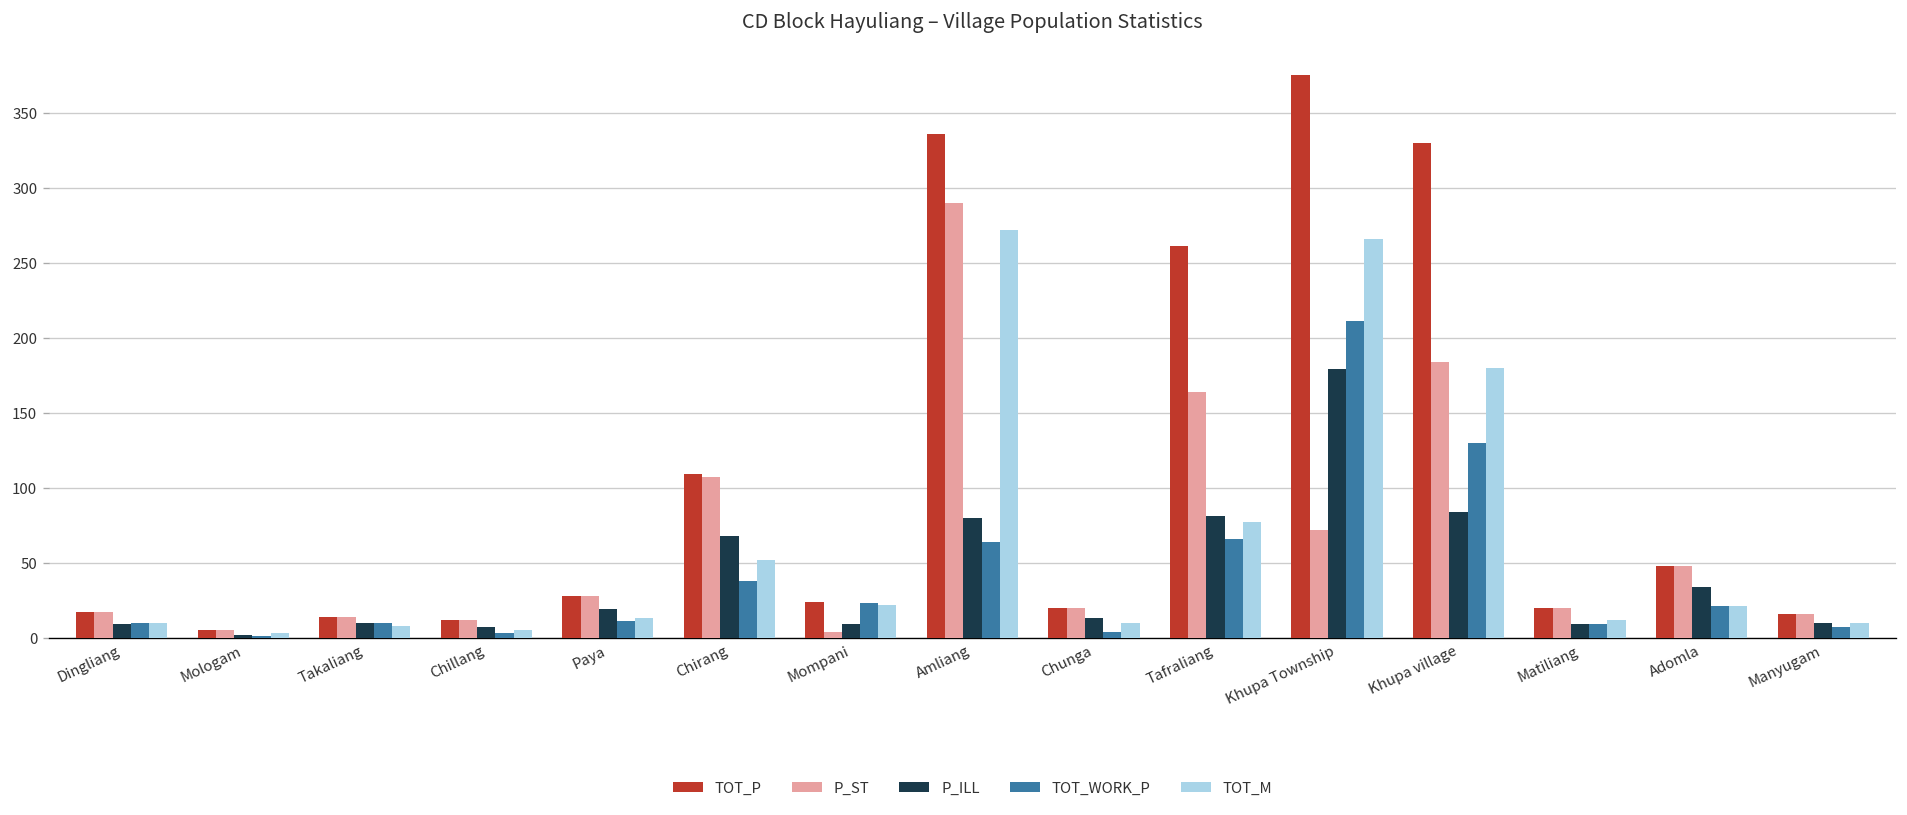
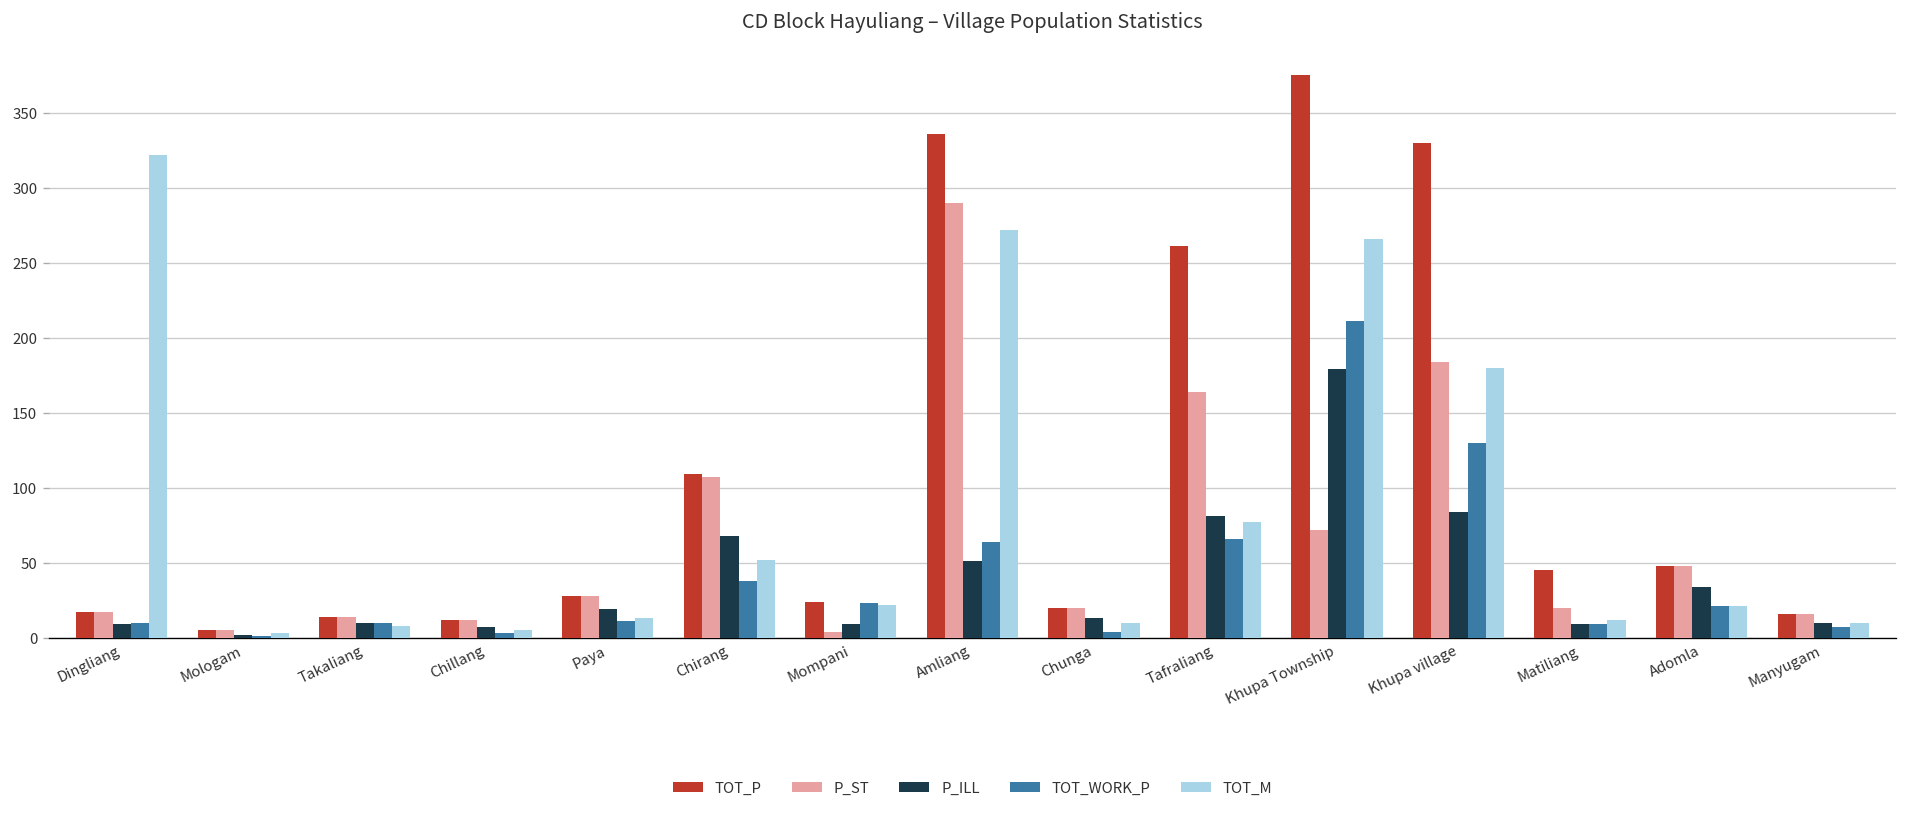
  {
    "TOT_P": {
      "Dingliang": 17,
      "Mologam": 5,
      "Takaliang": 14,
      "Chillang": 12,
      "Paya": 28,
      "Chirang": 109,
      "Mompani": 24,
      "Amliang": 336,
      "Chunga": 20,
      "Tafraliang": 261,
      "Khupa Township": 375,
      "Khupa village": 330,
-     "Matiliang": 20,
+     "Matiliang": 45,
      "Adomla": 48,
      "Manyugam": 16
    },
    "P_ST": {
      "Dingliang": 17,
      "Mologam": 5,
      "Takaliang": 14,
      "Chillang": 12,
      "Paya": 28,
      "Chirang": 107,
      "Mompani": 4,
      "Amliang": 290,
      "Chunga": 20,
      "Tafraliang": 164,
      "Khupa Township": 72,
      "Khupa village": 184,
      "Matiliang": 20,
      "Adomla": 48,
      "Manyugam": 16
    },
    "P_ILL": {
      "Dingliang": 9,
      "Mologam": 2,
      "Takaliang": 10,
      "Chillang": 7,
      "Paya": 19,
      "Chirang": 68,
      "Mompani": 9,
-     "Amliang": 80,
+     "Amliang": 51,
      "Chunga": 13,
      "Tafraliang": 81,
      "Khupa Township": 179,
      "Khupa village": 84,
      "Matiliang": 9,
      "Adomla": 34,
      "Manyugam": 10
    },
    "TOT_WORK_P": {
      "Dingliang": 10,
      "Takaliang": 10,
      "Chillang": 3,
      "Paya": 11,
      "Chirang": 38,
      "Mompani": 23,
      "Amliang": 64,
      "Chunga": 4,
      "Tafraliang": 66,
      "Khupa Township": 211,
      "Khupa village": 130,
      "Matiliang": 9,
      "Adomla": 21,
      "Manyugam": 7
    },
    "TOT_M": {
-     "Dingliang": 10,
+     "Dingliang": 322,
      "Mologam": 3,
      "Takaliang": 8,
      "Chillang": 5,
      "Paya": 13,
      "Chirang": 52,
      "Mompani": 22,
      "Amliang": 272,
      "Chunga": 10,
      "Tafraliang": 77,
      "Khupa Township": 266,
      "Khupa village": 180,
      "Matiliang": 12,
      "Adomla": 21,
      "Manyugam": 10
    }
  }
